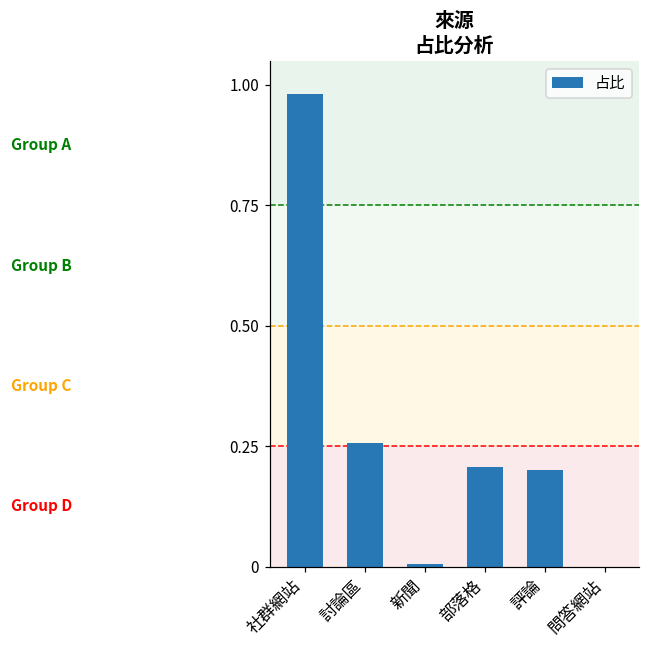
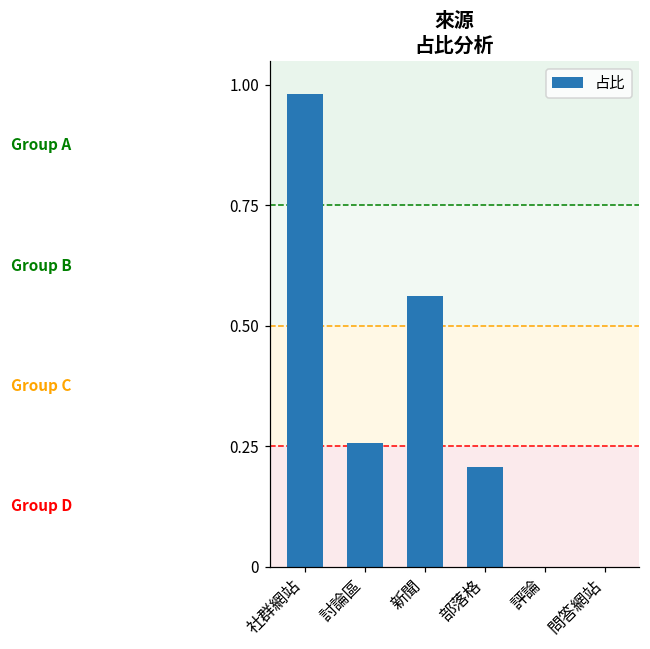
  {
    "社群網站": 0.98,
    "討論區": 0.26,
-   "新聞": 0.00,
+   "新聞": 0.56,
    "部落格": 0.21,
-   "評論": 0.2,
+   "評論": 0.0,
    "問答網站": 0.00
  }
